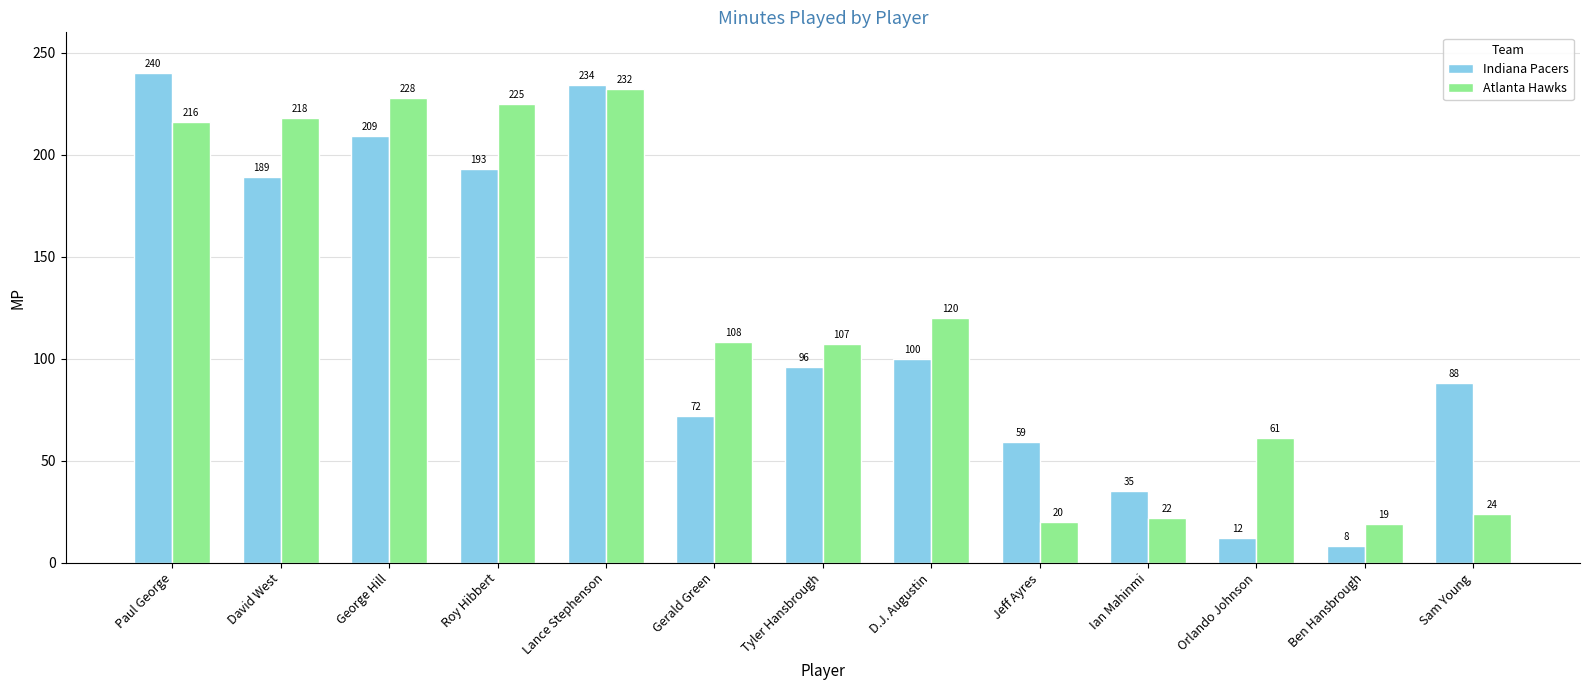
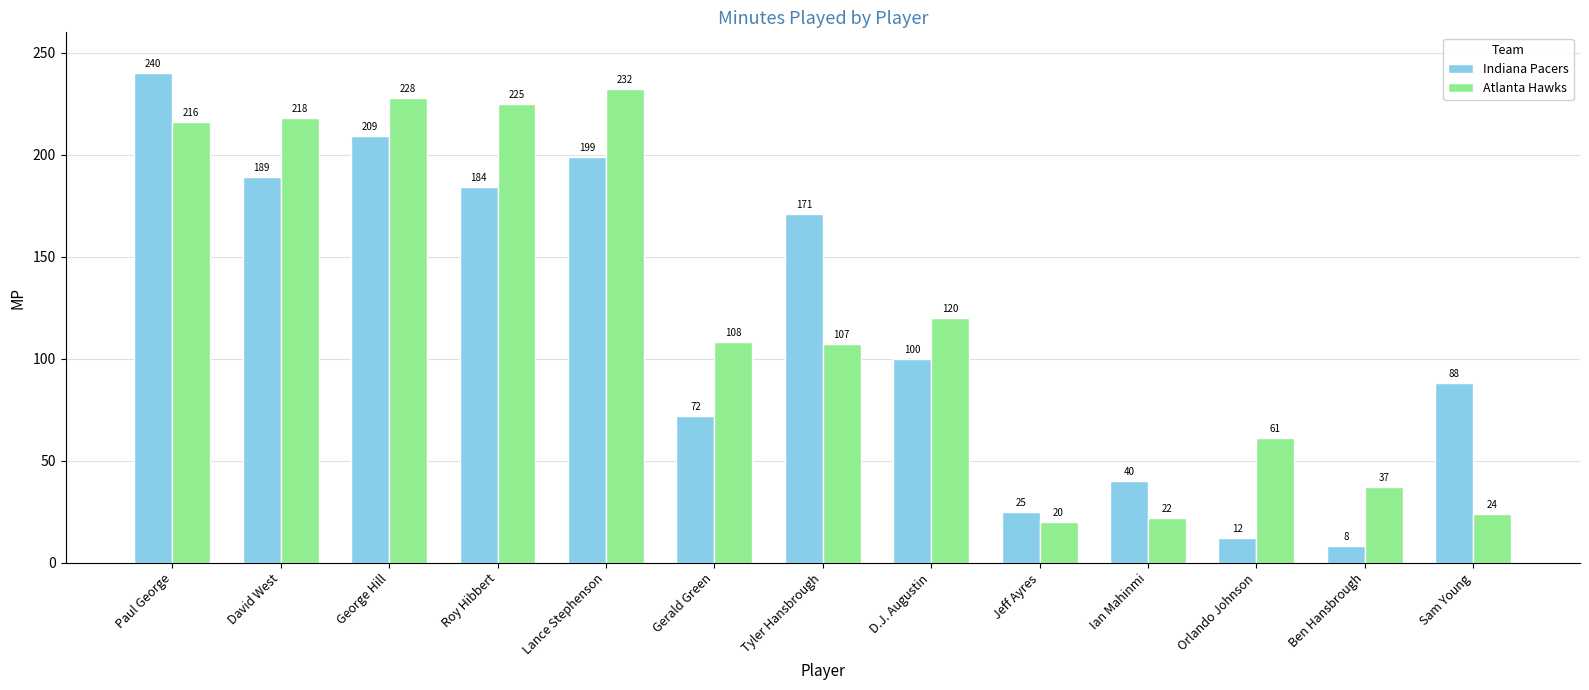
  {
    "Indiana Pacers": {
      "Paul George": 240,
      "David West": 189,
      "George Hill": 209,
-     "Roy Hibbert": 193,
-     "Lance Stephenson": 234,
+     "Roy Hibbert": 184,
+     "Lance Stephenson": 199,
      "Gerald Green": 72,
-     "Tyler Hansbrough": 96,
+     "Tyler Hansbrough": 171,
      "D.J. Augustin": 100,
-     "Jeff Ayres": 59,
-     "Ian Mahinmi": 35,
+     "Jeff Ayres": 25,
+     "Ian Mahinmi": 40,
      "Orlando Johnson": 12,
      "Ben Hansbrough": 8,
      "Sam Young": 88
    },
    "Atlanta Hawks": {
      "Paul George": 216,
      "David West": 218,
      "George Hill": 228,
      "Roy Hibbert": 225,
      "Lance Stephenson": 232,
      "Gerald Green": 108,
      "Tyler Hansbrough": 107,
      "D.J. Augustin": 120,
      "Jeff Ayres": 20,
      "Ian Mahinmi": 22,
      "Orlando Johnson": 61,
-     "Ben Hansbrough": 19,
+     "Ben Hansbrough": 37,
      "Sam Young": 24
    }
  }
